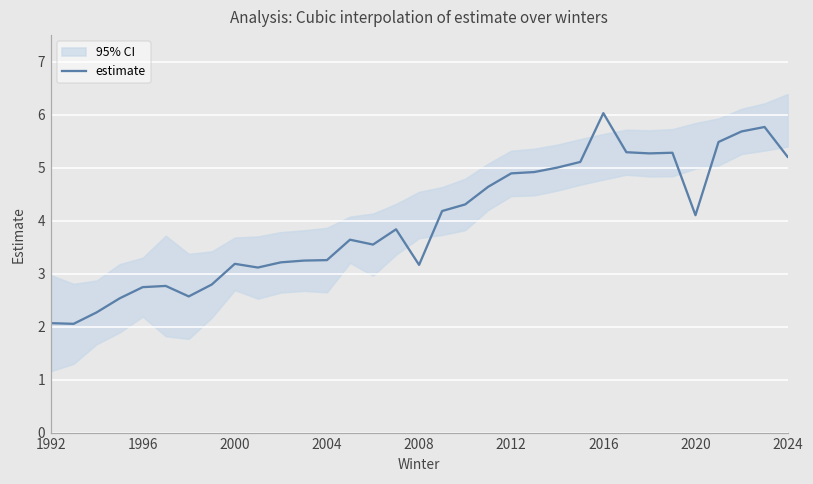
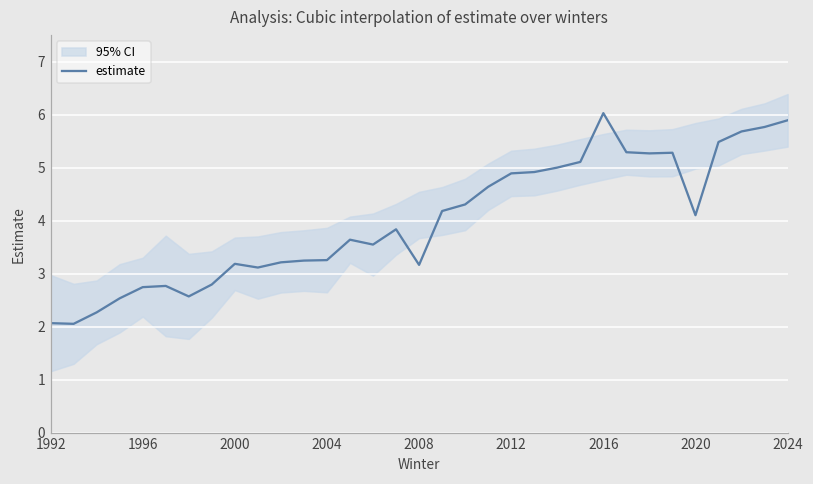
  {
    "estimate": {
      "1992": 2.1,
      "1996": 2.8,
      "2000": 3.2,
      "2004": 3.3,
      "2008": 3.2,
      "2012": 4.9,
      "2016": 6.0,
      "2020": 4.1,
-     "2024": 5.2
+     "2024": 5.9
    }
  }
